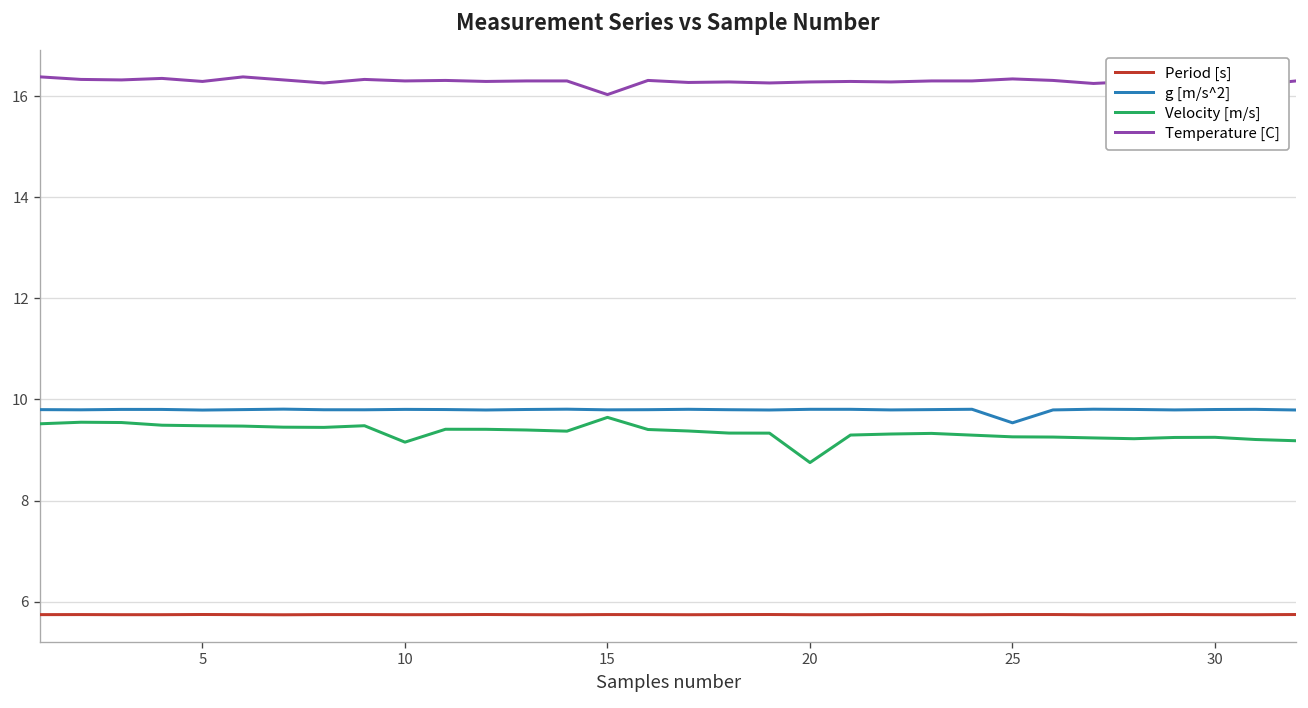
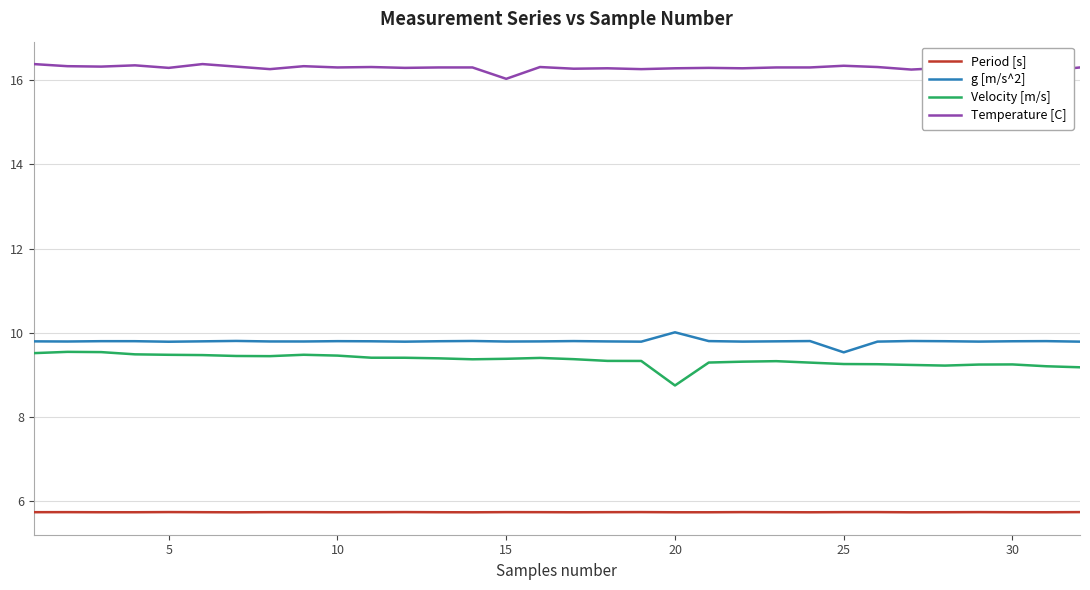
  {
    "Period [s]": {
      "5": 5.7,
      "10": 5.7,
      "15": 5.7,
      "20": 5.7,
      "25": 5.7,
      "30": 5.7
    },
    "g [m/s^2]": {
      "5": 9.8,
      "10": 9.8,
      "15": 9.8,
-     "20": 9.8,
+     "20": 10.0,
      "25": 9.5,
      "30": 9.8
    },
    "Velocity [m/s]": {
      "5": 9.5,
-     "10": 9.2,
-     "15": 9.6,
+     "10": 9.5,
+     "15": 9.4,
      "20": 8.8,
      "25": 9.3,
      "30": 9.3
    },
    "Temperature [C]": {
      "5": 16.3,
      "10": 16.3,
      "15": 16.0,
      "20": 16.3,
      "25": 16.3
    }
  }
